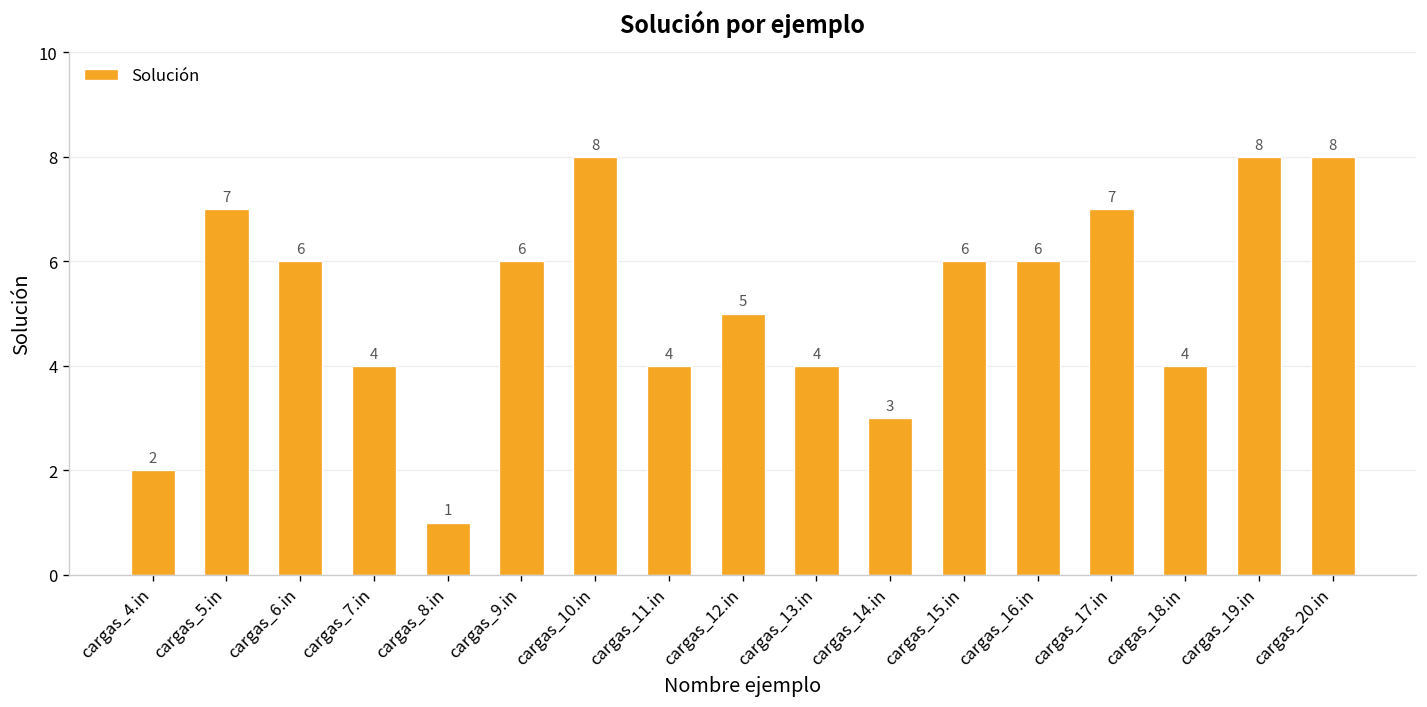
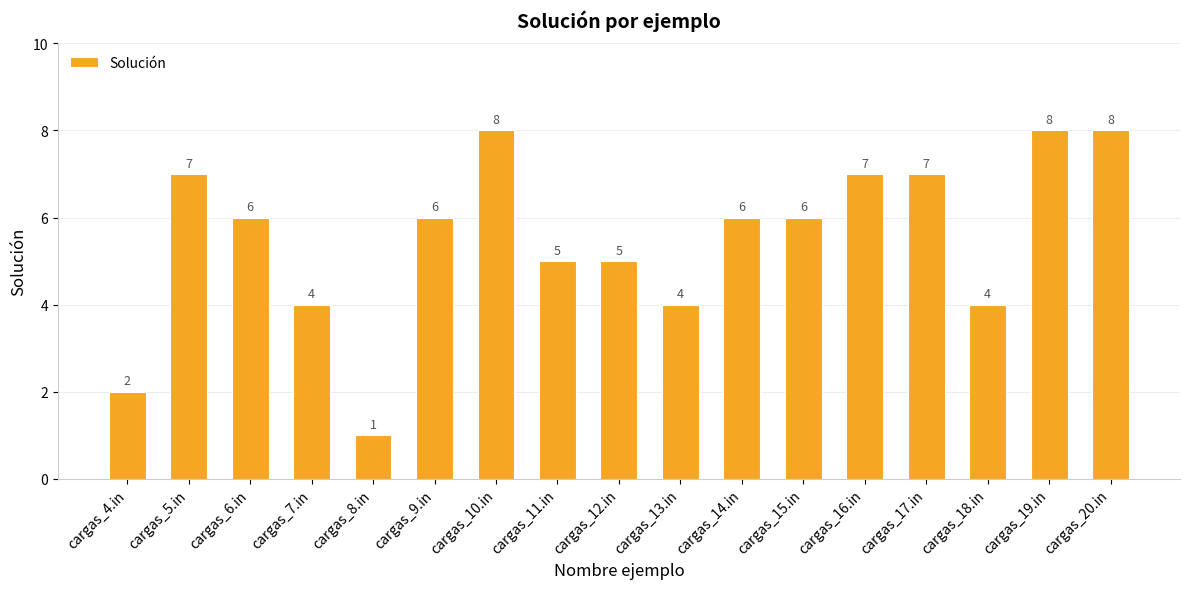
  {
    "cargas_4.in": 2,
    "cargas_5.in": 7,
    "cargas_6.in": 6,
    "cargas_7.in": 4,
    "cargas_8.in": 1,
    "cargas_9.in": 6,
    "cargas_10.in": 8,
-   "cargas_11.in": 4,
+   "cargas_11.in": 5,
    "cargas_12.in": 5,
    "cargas_13.in": 4,
-   "cargas_14.in": 3,
+   "cargas_14.in": 6,
    "cargas_15.in": 6,
-   "cargas_16.in": 6,
+   "cargas_16.in": 7,
    "cargas_17.in": 7,
    "cargas_18.in": 4,
    "cargas_19.in": 8,
    "cargas_20.in": 8
  }
